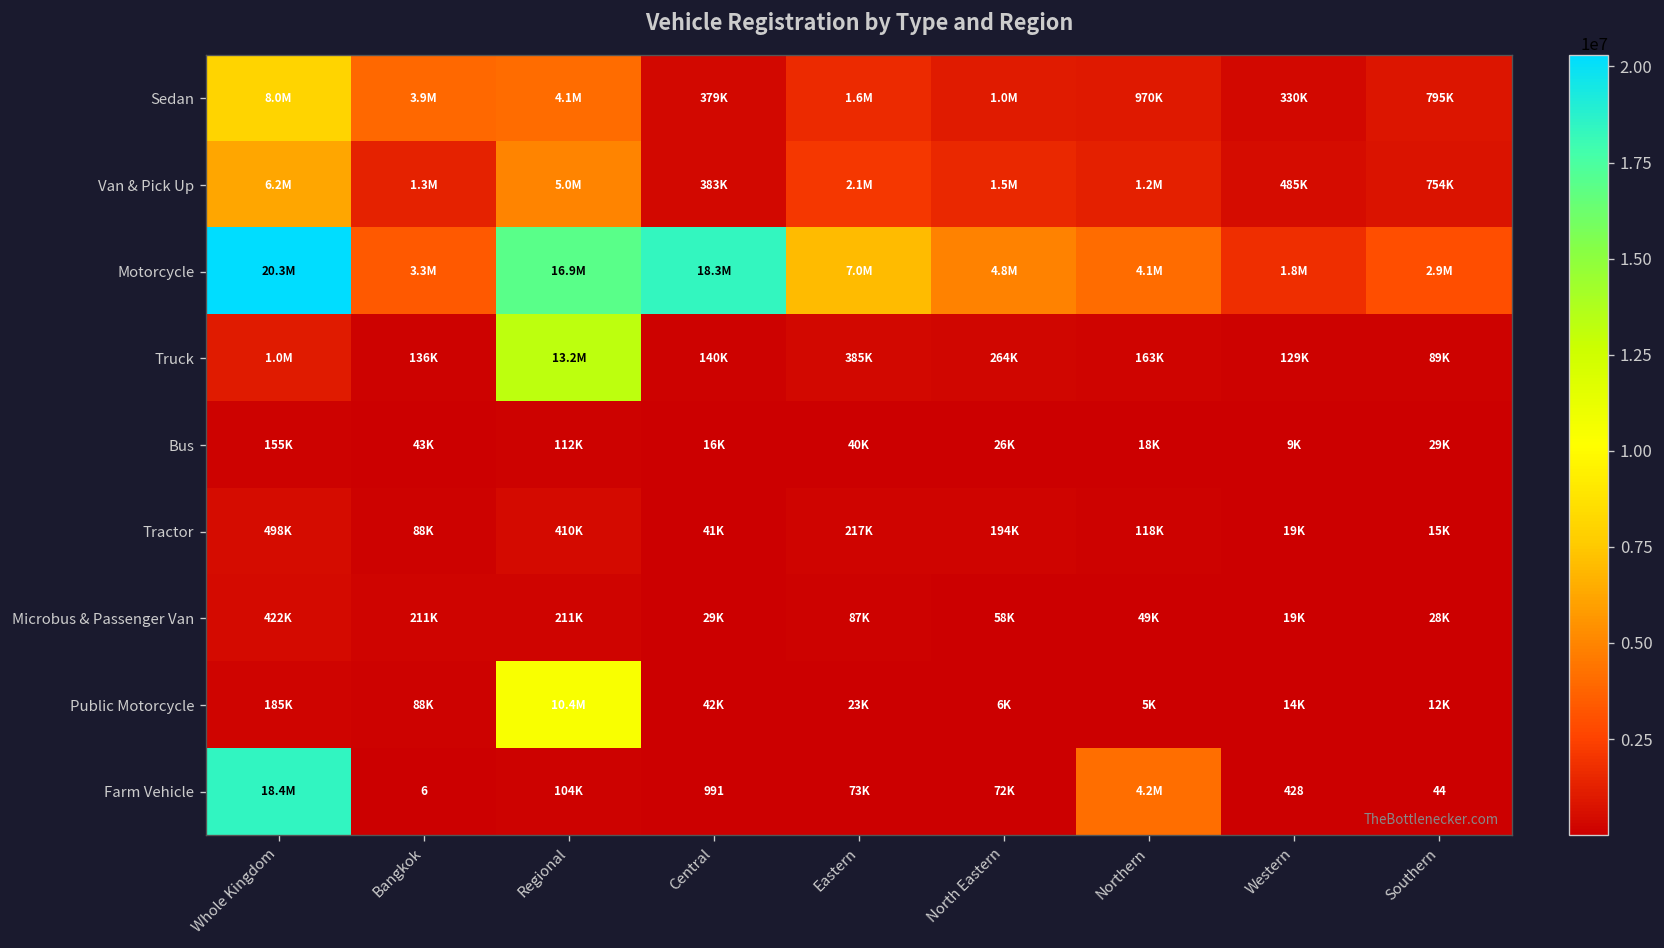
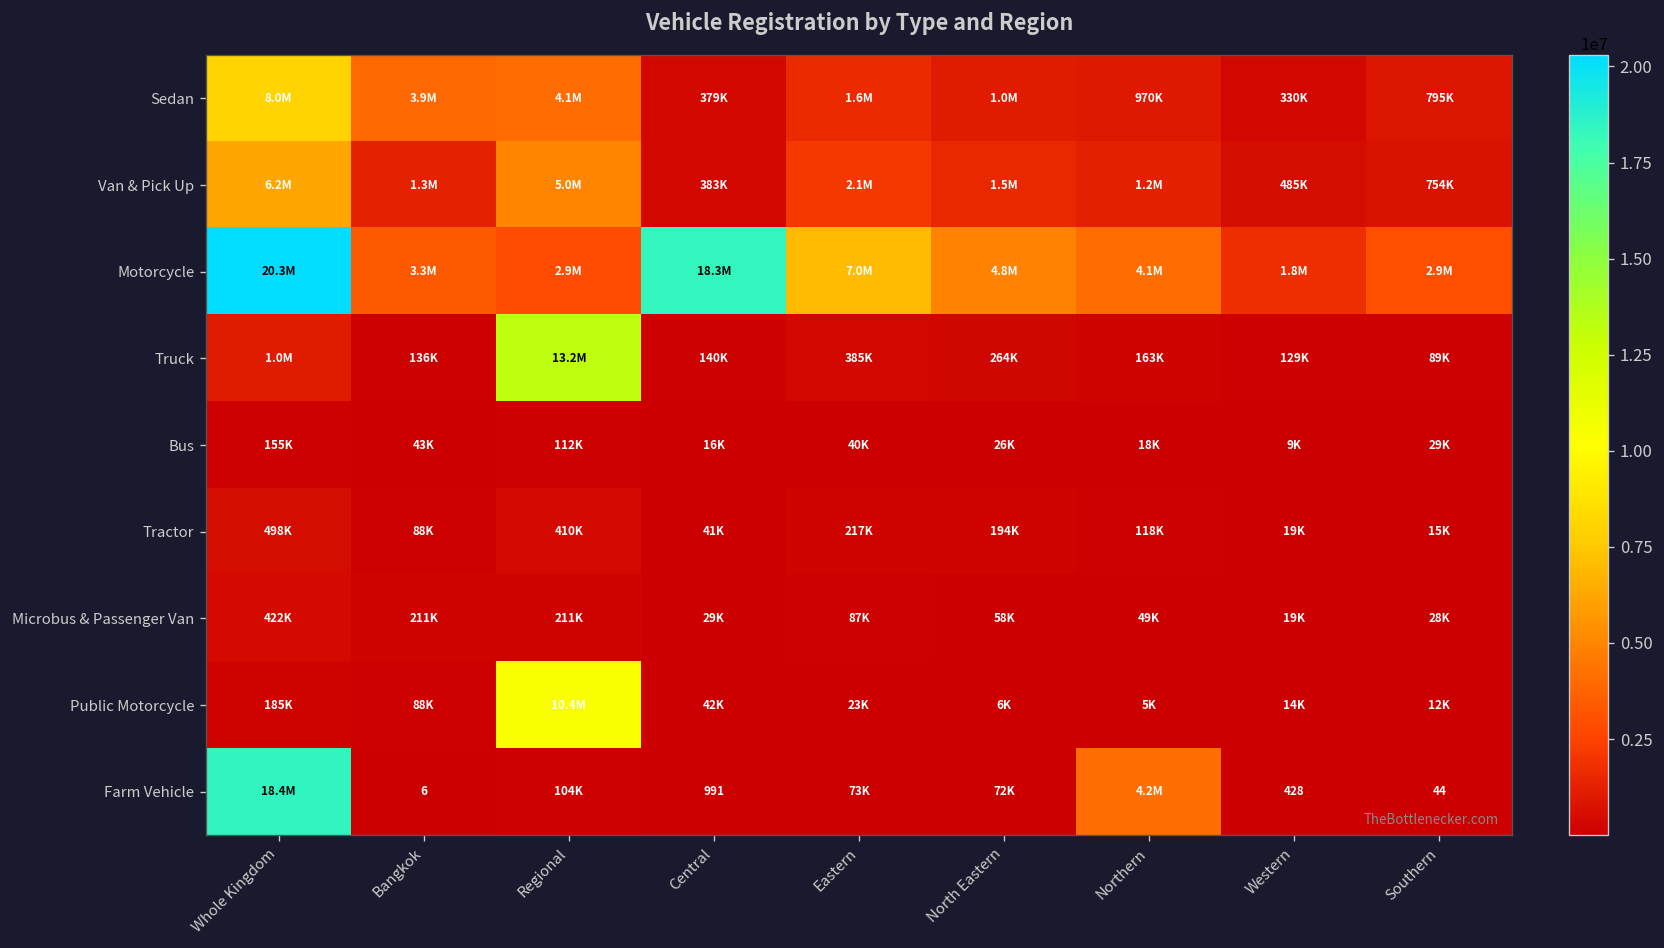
  {
    "Sedan": {
      "Whole Kingdom": "8.0M",
      "Bangkok": "3.9M",
      "Regional": "4.1M",
      "Central": "379K",
      "Eastern": "1.6M",
      "North Eastern": "1.0M",
      "Northern": "970K",
      "Western": "330K",
      "Southern": "795K"
    },
    "Van & Pick Up": {
      "Whole Kingdom": "6.2M",
      "Bangkok": "1.3M",
      "Regional": "5.0M",
      "Central": "383K",
      "Eastern": "2.1M",
      "North Eastern": "1.5M",
      "Northern": "1.2M",
      "Western": "485K",
      "Southern": "754K"
    },
    "Motorcycle": {
      "Whole Kingdom": "20.3M",
      "Bangkok": "3.3M",
-     "Regional": "16.9M",
+     "Regional": "2.9M",
      "Central": "18.3M",
      "Eastern": "7.0M",
      "North Eastern": "4.8M",
      "Northern": "4.1M",
      "Western": "1.8M",
      "Southern": "2.9M"
    },
    "Truck": {
      "Whole Kingdom": "1.0M",
      "Bangkok": "136K",
      "Regional": "13.2M",
      "Central": "140K",
      "Eastern": "385K",
      "North Eastern": "264K",
      "Northern": "163K",
      "Western": "129K",
      "Southern": "89K"
    },
    "Bus": {
      "Whole Kingdom": "155K",
      "Bangkok": "43K",
      "Regional": "112K",
      "Central": "16K",
      "Eastern": "40K",
      "North Eastern": "26K",
      "Northern": "18K",
      "Western": "9K",
      "Southern": "29K"
    },
    "Tractor": {
      "Whole Kingdom": "498K",
      "Bangkok": "88K",
      "Regional": "410K",
      "Central": "41K",
      "Eastern": "217K",
      "North Eastern": "194K",
      "Northern": "118K",
      "Western": "19K",
      "Southern": "15K"
    },
    "Microbus & Passenger Van": {
      "Whole Kingdom": "422K",
      "Bangkok": "211K",
      "Regional": "211K",
      "Central": "29K",
      "Eastern": "87K",
      "North Eastern": "58K",
      "Northern": "49K",
      "Western": "19K",
      "Southern": "28K"
    },
    "Public Motorcycle": {
      "Whole Kingdom": "185K",
      "Bangkok": "88K",
      "Regional": "10.4M",
      "Central": "42K",
      "Eastern": "23K",
      "North Eastern": "6K",
      "Northern": "5K",
      "Western": "14K",
      "Southern": "12K"
    },
    "Farm Vehicle": {
      "Whole Kingdom": "18.4M",
      "Bangkok": "6",
      "Regional": "104K",
      "Central": "991",
      "Eastern": "73K",
      "North Eastern": "72K",
      "Northern": "4.2M",
      "Western": "428"
    }
  }
